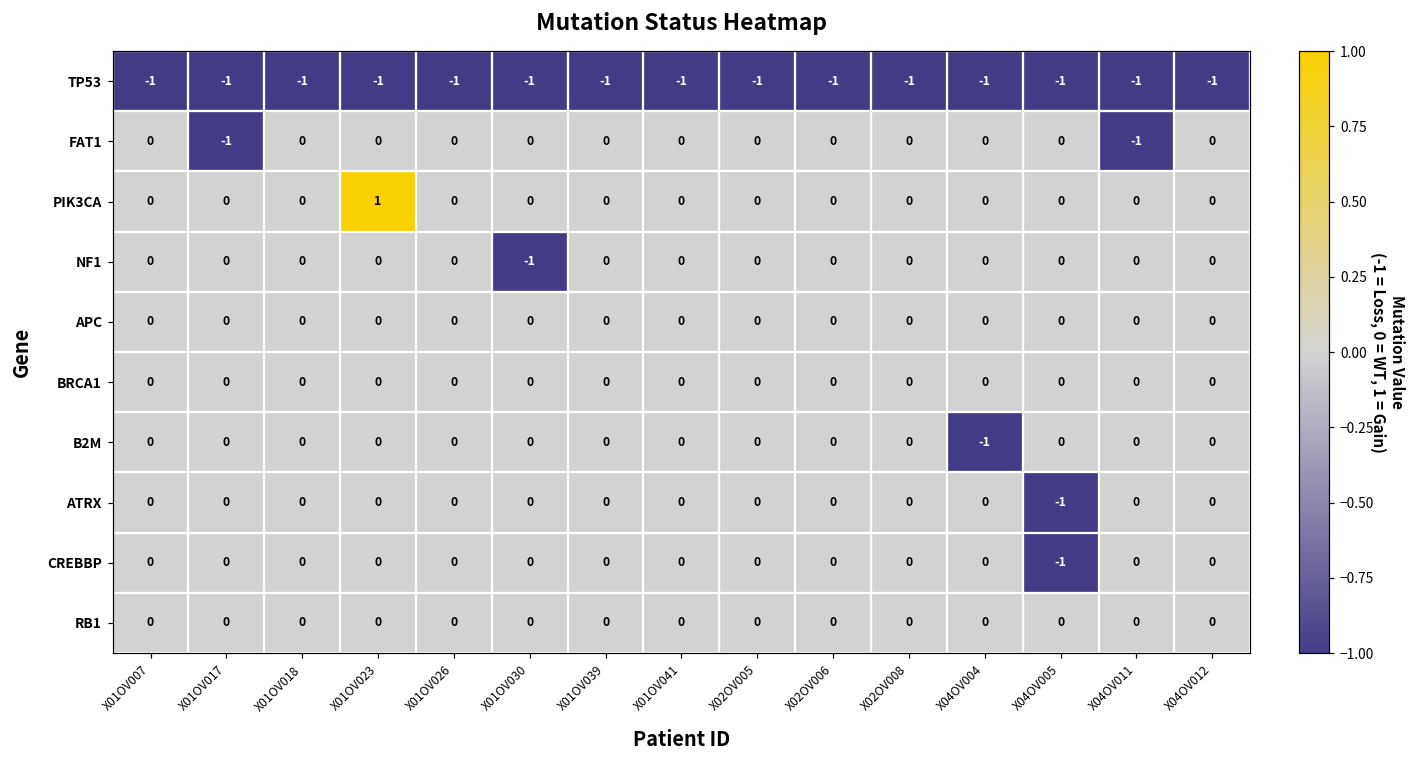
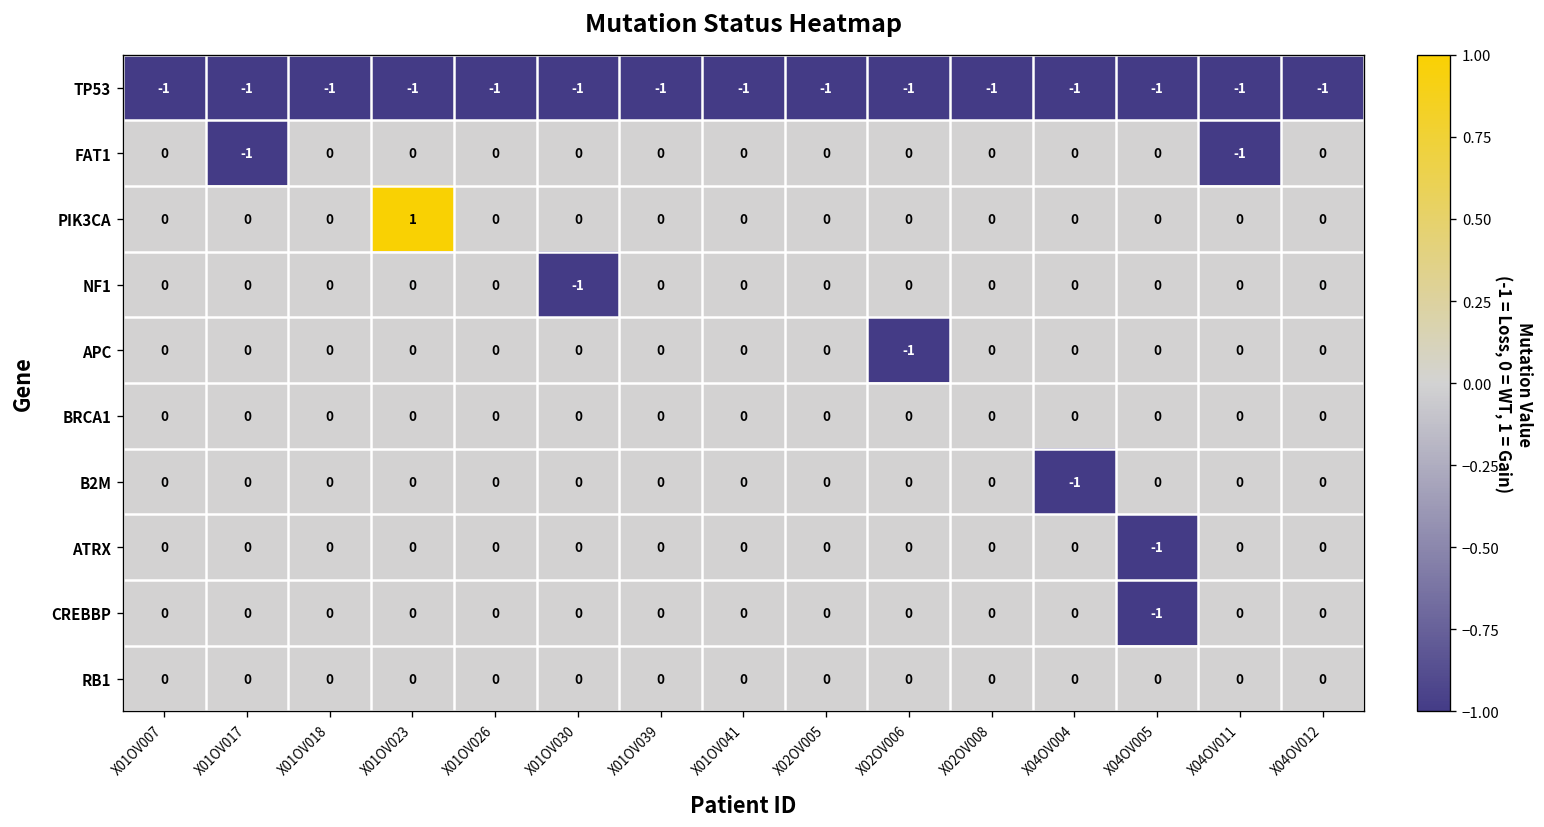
  {
    "TP53": {
      "X01OV007": -1,
      "X01OV017": -1,
      "X01OV018": -1,
      "X01OV023": -1,
      "X01OV026": -1,
      "X01OV030": -1,
      "X01OV039": -1,
      "X01OV041": -1,
      "X02OV005": -1,
      "X02OV006": -1,
      "X02OV008": -1,
      "X04OV004": -1,
      "X04OV005": -1,
      "X04OV011": -1,
      "X04OV012": -1
    },
    "FAT1": {
      "X01OV007": 0,
      "X01OV017": -1,
      "X01OV018": 0,
      "X01OV023": 0,
      "X01OV026": 0,
      "X01OV030": 0,
      "X01OV039": 0,
      "X01OV041": 0,
      "X02OV005": 0,
      "X02OV006": 0,
      "X02OV008": 0,
      "X04OV004": 0,
      "X04OV005": 0,
      "X04OV011": -1,
      "X04OV012": 0
    },
    "PIK3CA": {
      "X01OV007": 0,
      "X01OV017": 0,
      "X01OV018": 0,
      "X01OV023": 1,
      "X01OV026": 0,
      "X01OV030": 0,
      "X01OV039": 0,
      "X01OV041": 0,
      "X02OV005": 0,
      "X02OV006": 0,
      "X02OV008": 0,
      "X04OV004": 0,
      "X04OV005": 0,
      "X04OV011": 0,
      "X04OV012": 0
    },
    "NF1": {
      "X01OV007": 0,
      "X01OV017": 0,
      "X01OV018": 0,
      "X01OV023": 0,
      "X01OV026": 0,
      "X01OV030": -1,
      "X01OV039": 0,
      "X01OV041": 0,
      "X02OV005": 0,
      "X02OV006": 0,
      "X02OV008": 0,
      "X04OV004": 0,
      "X04OV005": 0,
      "X04OV011": 0,
      "X04OV012": 0
    },
    "APC": {
      "X01OV007": 0,
      "X01OV017": 0,
      "X01OV018": 0,
      "X01OV023": 0,
      "X01OV026": 0,
      "X01OV030": 0,
      "X01OV039": 0,
      "X01OV041": 0,
      "X02OV005": 0,
-     "X02OV006": 0,
+     "X02OV006": -1,
      "X02OV008": 0,
      "X04OV004": 0,
      "X04OV005": 0,
      "X04OV011": 0,
      "X04OV012": 0
    },
    "BRCA1": {
      "X01OV007": 0,
      "X01OV017": 0,
      "X01OV018": 0,
      "X01OV023": 0,
      "X01OV026": 0,
      "X01OV030": 0,
      "X01OV039": 0,
      "X01OV041": 0,
      "X02OV005": 0,
      "X02OV006": 0,
      "X02OV008": 0,
      "X04OV004": 0,
      "X04OV005": 0,
      "X04OV011": 0,
      "X04OV012": 0
    },
    "B2M": {
      "X01OV007": 0,
      "X01OV017": 0,
      "X01OV018": 0,
      "X01OV023": 0,
      "X01OV026": 0,
      "X01OV030": 0,
      "X01OV039": 0,
      "X01OV041": 0,
      "X02OV005": 0,
      "X02OV006": 0,
      "X02OV008": 0,
      "X04OV004": -1,
      "X04OV005": 0,
      "X04OV011": 0,
      "X04OV012": 0
    },
    "ATRX": {
      "X01OV007": 0,
      "X01OV017": 0,
      "X01OV018": 0,
      "X01OV023": 0,
      "X01OV026": 0,
      "X01OV030": 0,
      "X01OV039": 0,
      "X01OV041": 0,
      "X02OV005": 0,
      "X02OV006": 0,
      "X02OV008": 0,
      "X04OV004": 0,
      "X04OV005": -1,
      "X04OV011": 0,
      "X04OV012": 0
    },
    "CREBBP": {
      "X01OV007": 0,
      "X01OV017": 0,
      "X01OV018": 0,
      "X01OV023": 0,
      "X01OV026": 0,
      "X01OV030": 0,
      "X01OV039": 0,
      "X01OV041": 0,
      "X02OV005": 0,
      "X02OV006": 0,
      "X02OV008": 0,
      "X04OV004": 0,
      "X04OV005": -1,
      "X04OV011": 0,
      "X04OV012": 0
    },
    "RB1": {
      "X01OV007": 0,
      "X01OV017": 0,
      "X01OV018": 0,
      "X01OV023": 0,
      "X01OV026": 0,
      "X01OV030": 0,
      "X01OV039": 0,
      "X01OV041": 0,
      "X02OV005": 0,
      "X02OV006": 0,
      "X02OV008": 0,
      "X04OV004": 0,
      "X04OV005": 0,
      "X04OV011": 0,
      "X04OV012": 0
    }
  }
